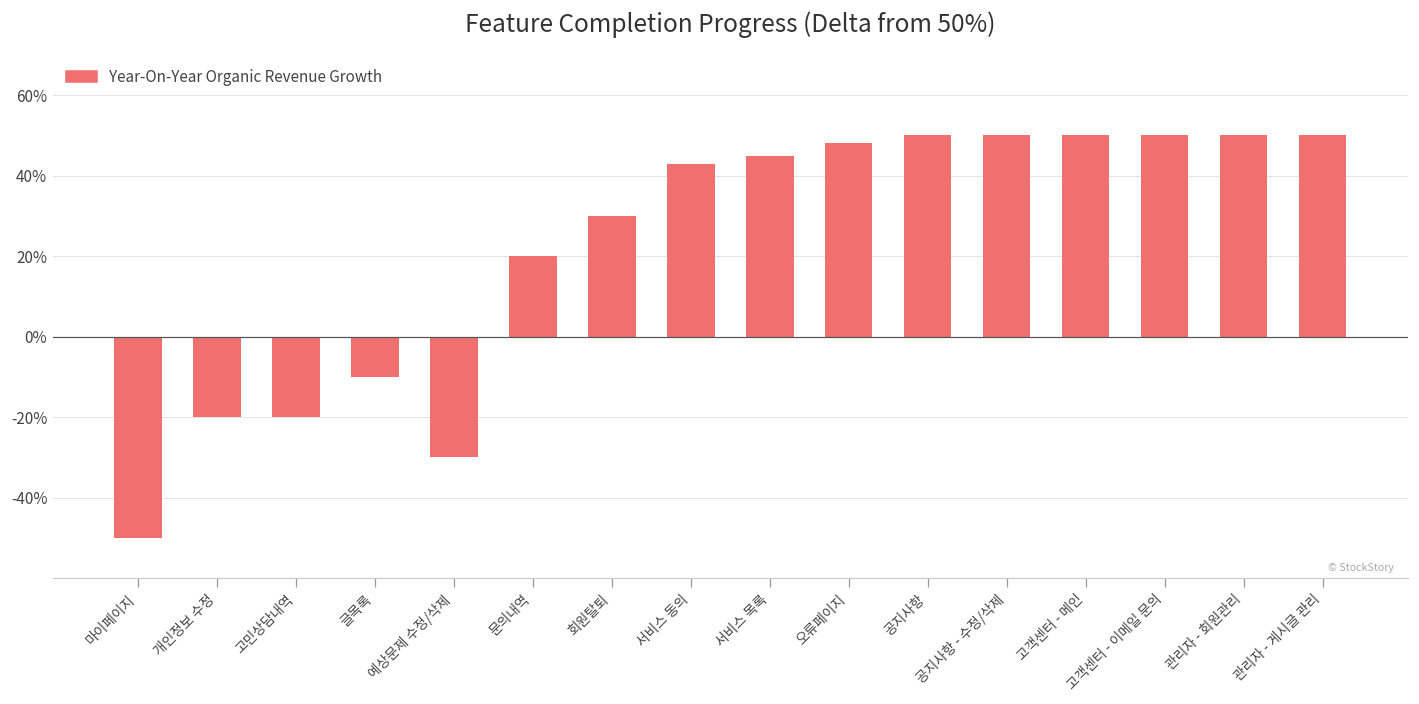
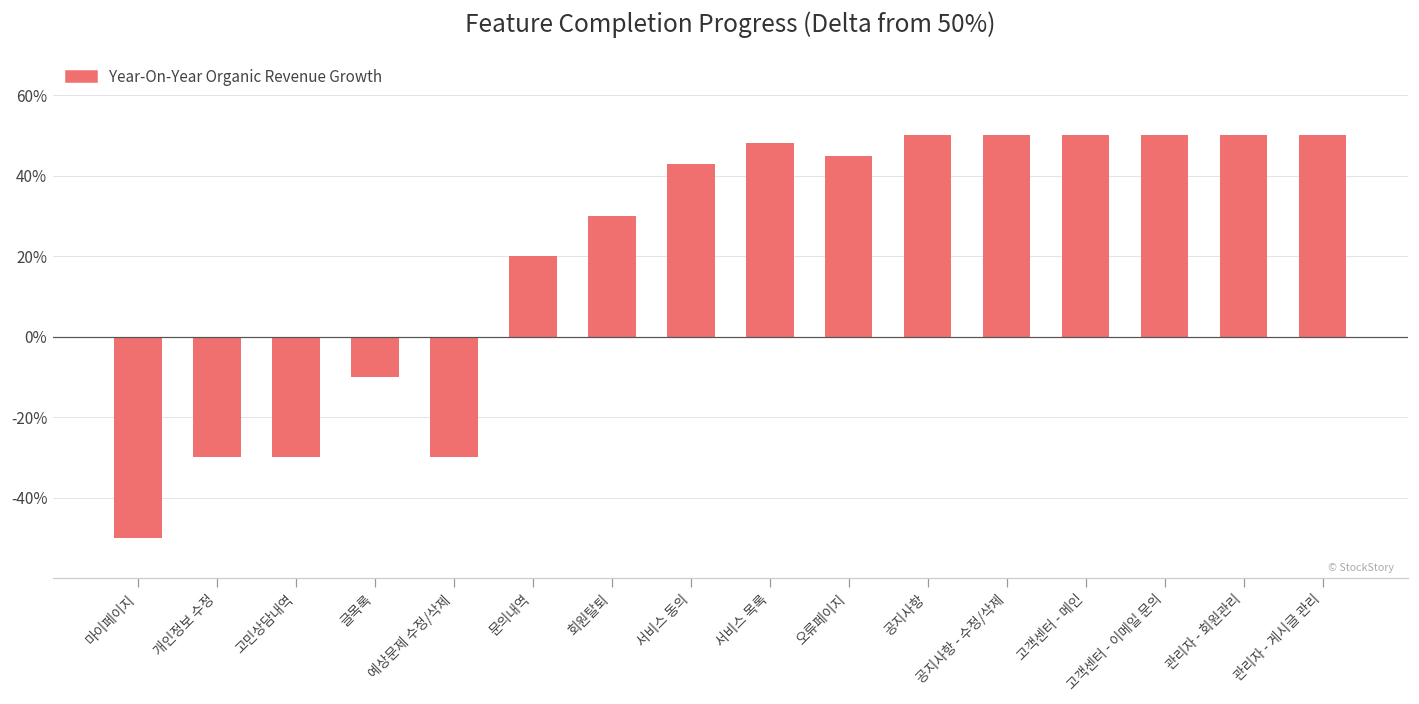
  {
    "마이페이지": "-50%",
-   "개인정보 수정": "-20%",
-   "고민상담내역": "-20%",
+   "개인정보 수정": "-30%",
+   "고민상담내역": "-30%",
    "글목록": "-10%",
    "예상문제 수정/삭제": "-30%",
    "문의내역": "20%",
    "회원탈퇴": "30%",
    "서비스 동의": "43%",
-   "서비스 목록": "45%",
-   "오류페이지": "48%",
+   "서비스 목록": "48%",
+   "오류페이지": "45%",
    "공지사항": "50%",
    "공지사항 - 수정/삭제": "50%",
    "고객센터 - 메인": "50%",
    "고객센터 - 이메일 문의": "50%",
    "관리자 - 회원관리": "50%",
    "관리자 - 게시글 관리": "50%"
  }
